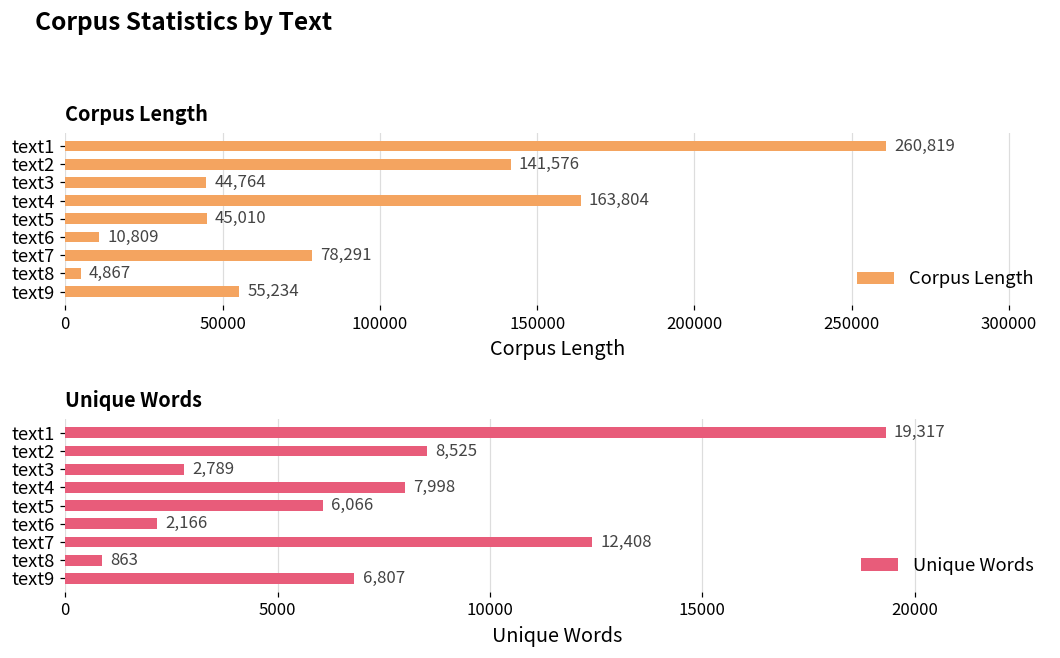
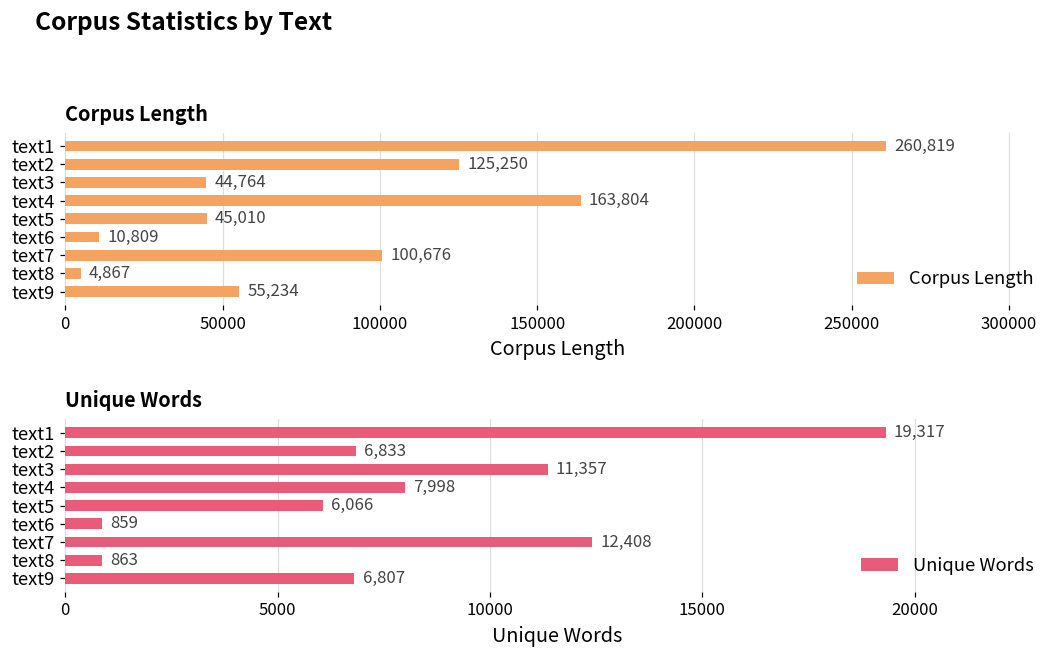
  {
    "Corpus Length": {
      "text1": "260,819",
-     "text2": "141,576",
+     "text2": "125,250",
      "text3": "44,764",
      "text4": "163,804",
      "text5": "45,010",
      "text6": "10,809",
-     "text7": "78,291",
+     "text7": "100,676",
      "text8": "4,867",
      "text9": "55,234"
    },
    "Unique Words": {
      "text1": "19,317",
-     "text2": "8,525",
-     "text3": "2,789",
+     "text2": "6,833",
+     "text3": "11,357",
      "text4": "7,998",
      "text5": "6,066",
-     "text6": "2,166",
+     "text6": "859",
      "text7": "12,408",
      "text8": "863",
      "text9": "6,807"
    }
  }
